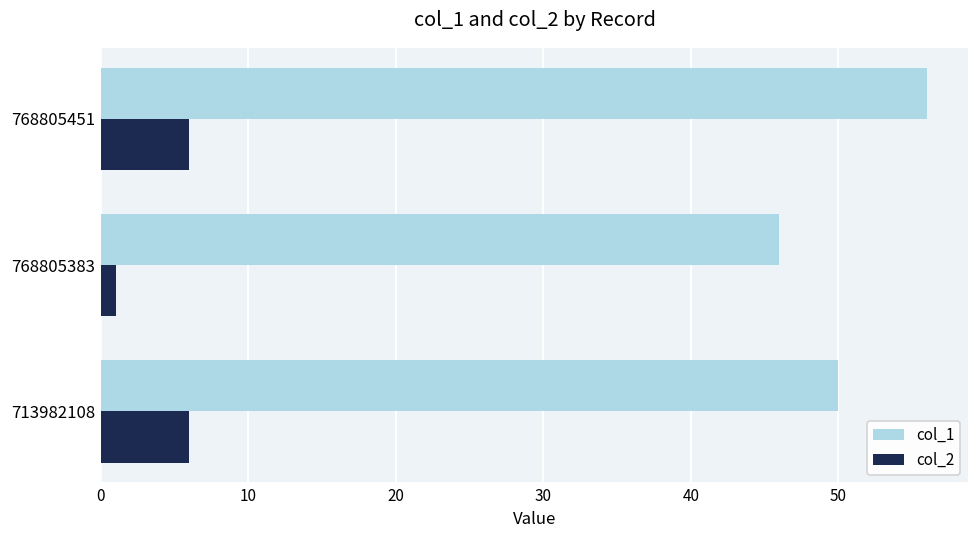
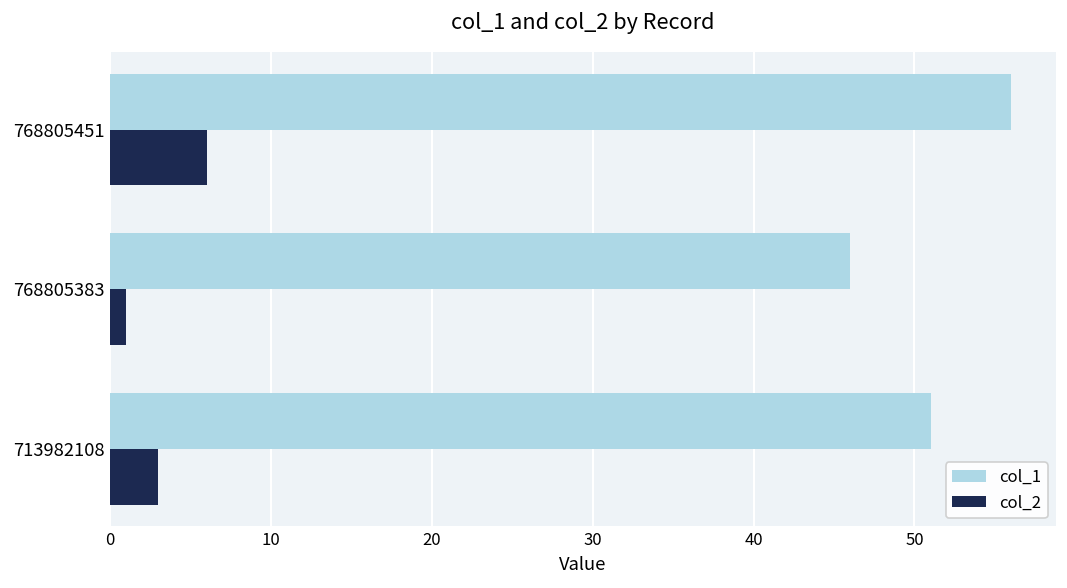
  {
    "col_1": {
      "768805451": 56,
      "768805383": 46,
-     "713982108": 50
+     "713982108": 51
    },
    "col_2": {
      "768805451": 6,
      "768805383": 1,
-     "713982108": 6
+     "713982108": 3
    }
  }
